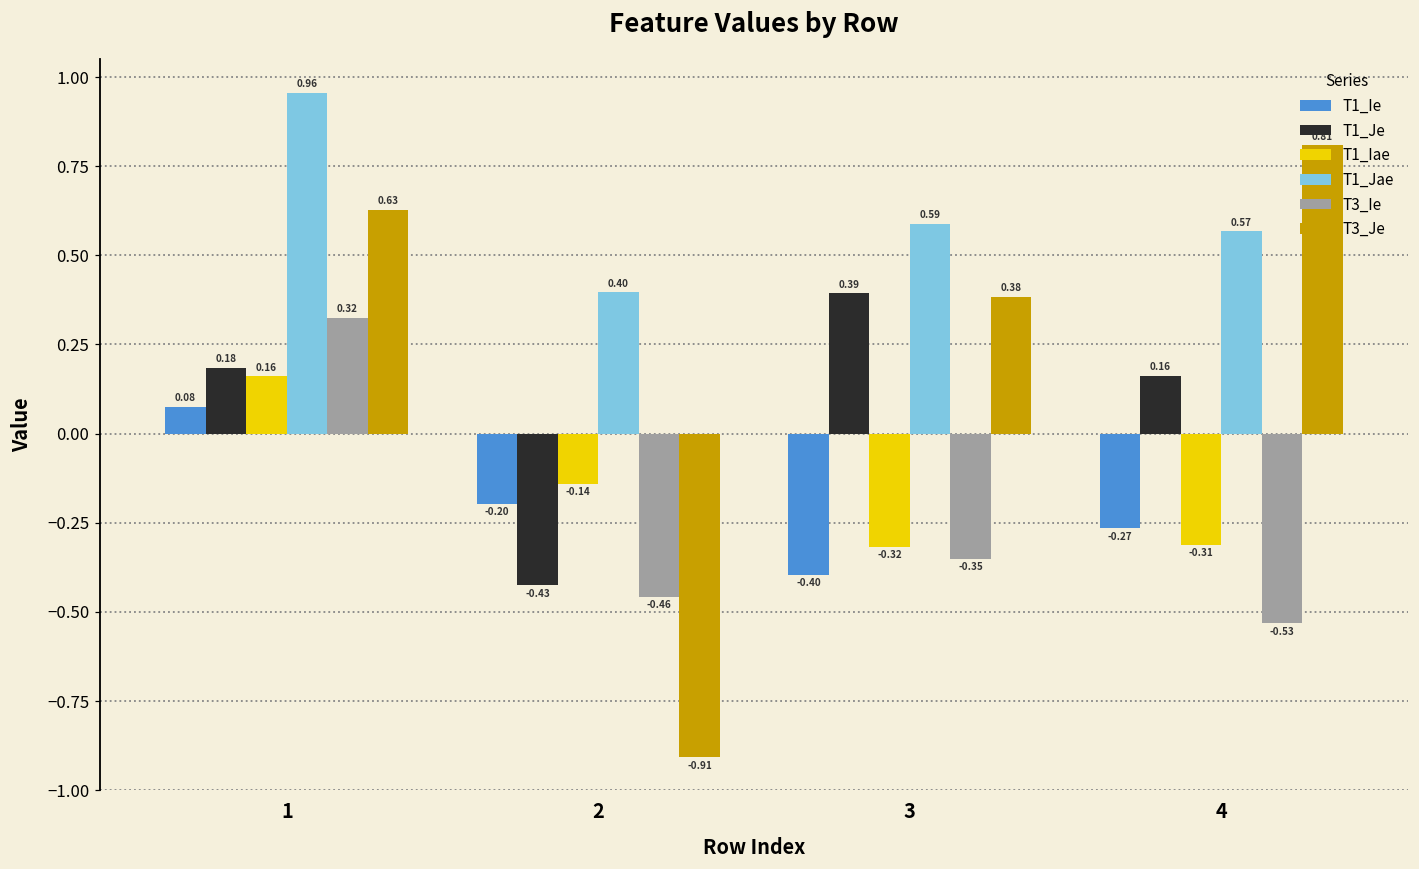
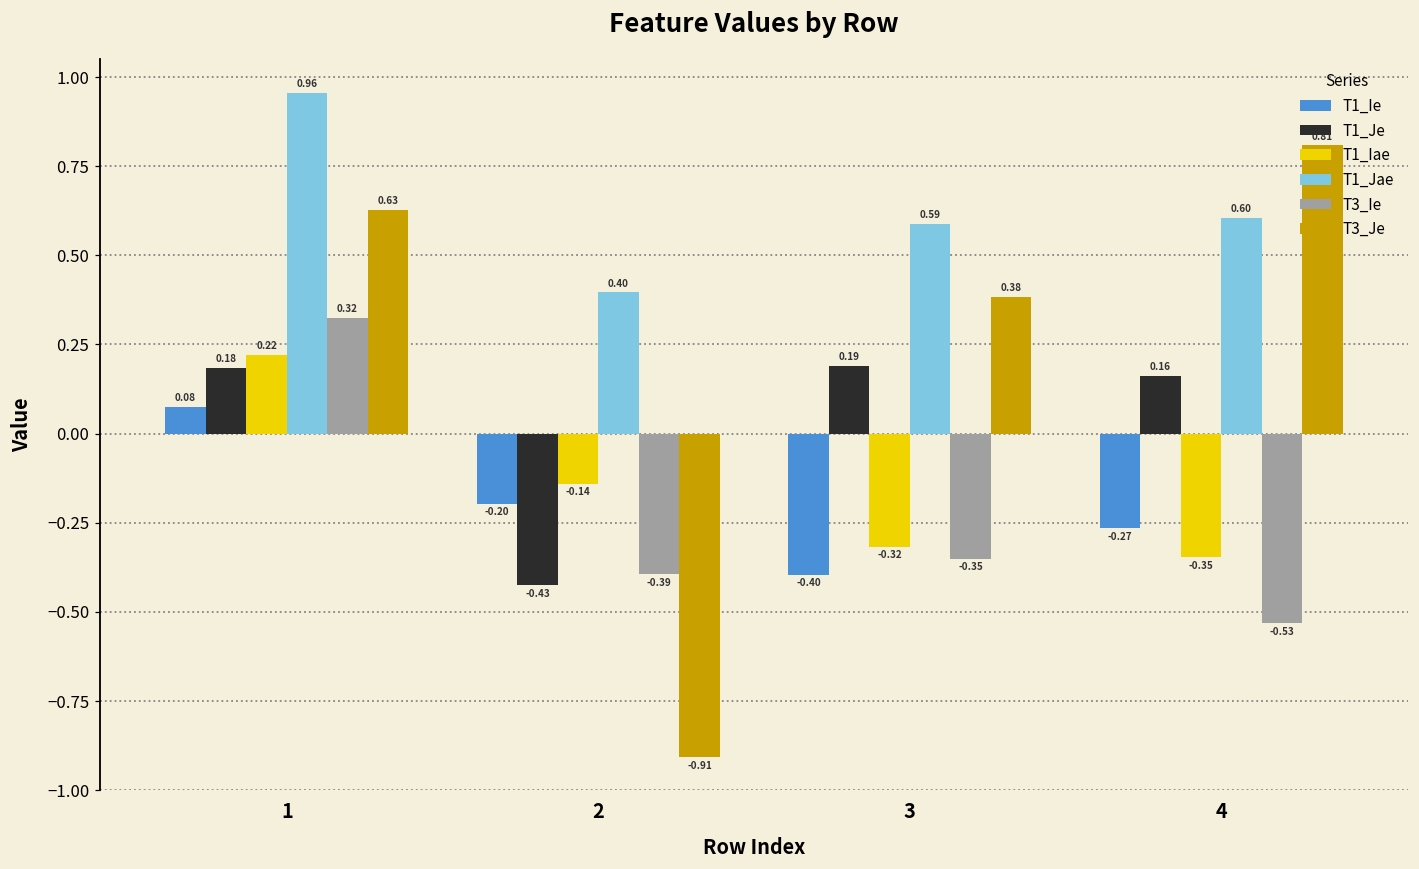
  {
    "T1_Ie": {
      "1": 0.08,
      "2": -0.20,
      "3": -0.40,
      "4": -0.27
    },
    "T1_Je": {
      "1": 0.18,
      "2": -0.43,
-     "3": 0.39,
+     "3": 0.19,
      "4": 0.16
    },
    "T1_Iae": {
-     "1": 0.16,
+     "1": 0.22,
      "2": -0.14,
      "3": -0.32,
-     "4": -0.31
+     "4": -0.35
    },
    "T1_Jae": {
      "1": 0.96,
      "2": 0.40,
      "3": 0.59,
-     "4": 0.57
+     "4": 0.60
    },
    "T3_Ie": {
      "1": 0.32,
-     "2": -0.46,
+     "2": -0.39,
      "3": -0.35,
      "4": -0.53
    },
    "T3_Je": {
      "1": 0.63,
      "2": -0.91,
      "3": 0.38,
      "4": 0.81
    }
  }
